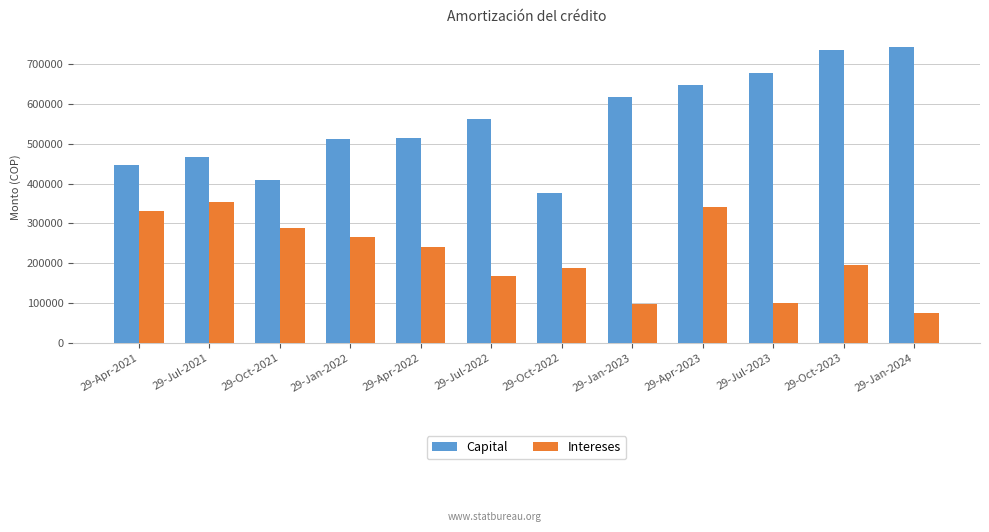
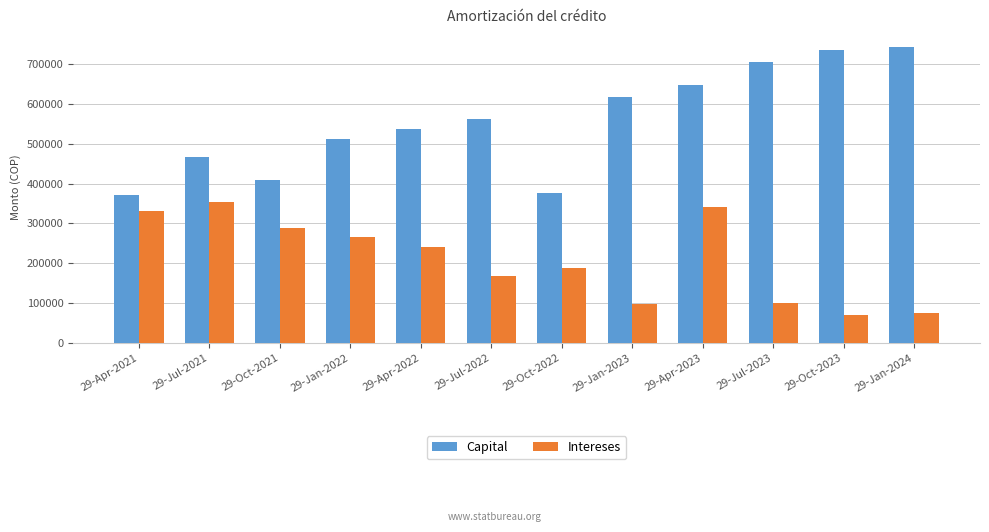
  {
    "Capital": {
-     "29-Apr-2021": 450000,
+     "29-Apr-2021": 370000,
      "29-Jul-2021": 470000,
      "29-Oct-2021": 410000,
      "29-Jan-2022": 510000,
-     "29-Apr-2022": 510000,
+     "29-Apr-2022": 540000,
      "29-Jul-2022": 560000,
      "29-Oct-2022": 380000,
      "29-Jan-2023": 620000,
      "29-Apr-2023": 650000,
-     "29-Jul-2023": 680000,
+     "29-Jul-2023": 710000,
      "29-Oct-2023": 740000,
      "29-Jan-2024": 740000
    },
    "Intereses": {
      "29-Apr-2021": 330000,
      "29-Jul-2021": 350000,
      "29-Oct-2021": 290000,
      "29-Jan-2022": 270000,
      "29-Apr-2022": 240000,
      "29-Jul-2022": 170000,
      "29-Oct-2022": 190000,
      "29-Jan-2023": 100000,
      "29-Apr-2023": 340000,
      "29-Jul-2023": 100000,
-     "29-Oct-2023": 200000,
+     "29-Oct-2023": 70000,
      "29-Jan-2024": 70000
    }
  }
